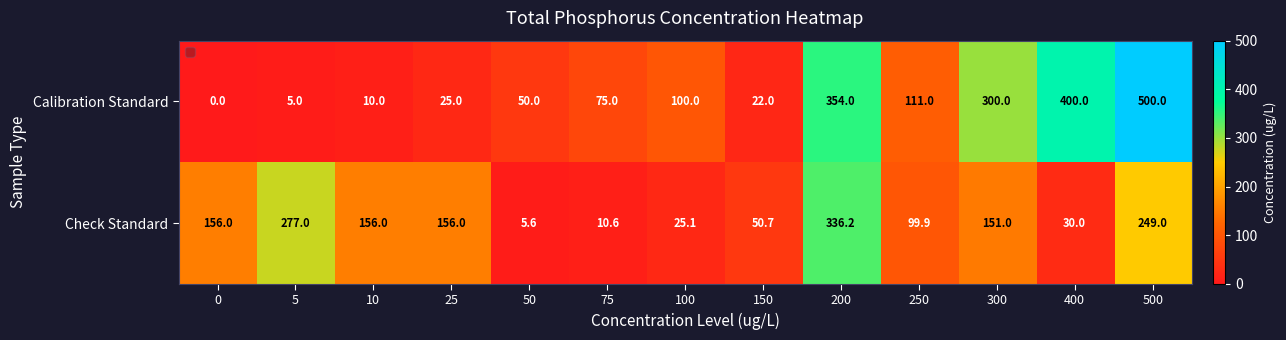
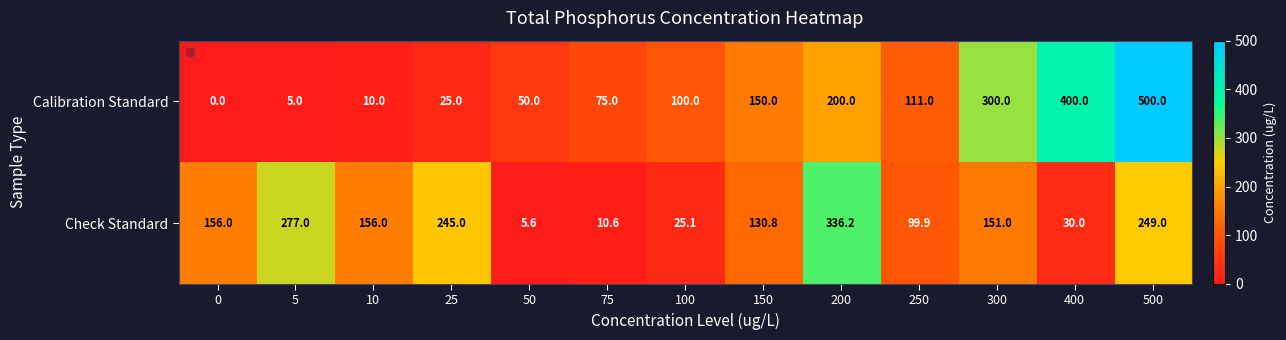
  {
    "Calibration Standard": {
      "0": 0.0,
      "5": 5.0,
      "10": 10.0,
      "25": 25.0,
      "50": 50.0,
      "75": 75.0,
      "100": 100.0,
-     "150": 22.0,
-     "200": 354.0,
+     "150": 150.0,
+     "200": 200.0,
      "250": 111.0,
      "300": 300.0,
      "400": 400.0,
      "500": 500.0
    },
    "Check Standard": {
      "0": 156.0,
      "5": 277.0,
      "10": 156.0,
-     "25": 156.0,
+     "25": 245.0,
      "50": 5.6,
      "75": 10.6,
      "100": 25.1,
-     "150": 50.7,
+     "150": 130.8,
      "200": 336.2,
      "250": 99.9,
      "300": 151.0,
      "400": 30.0,
      "500": 249.0
    }
  }
